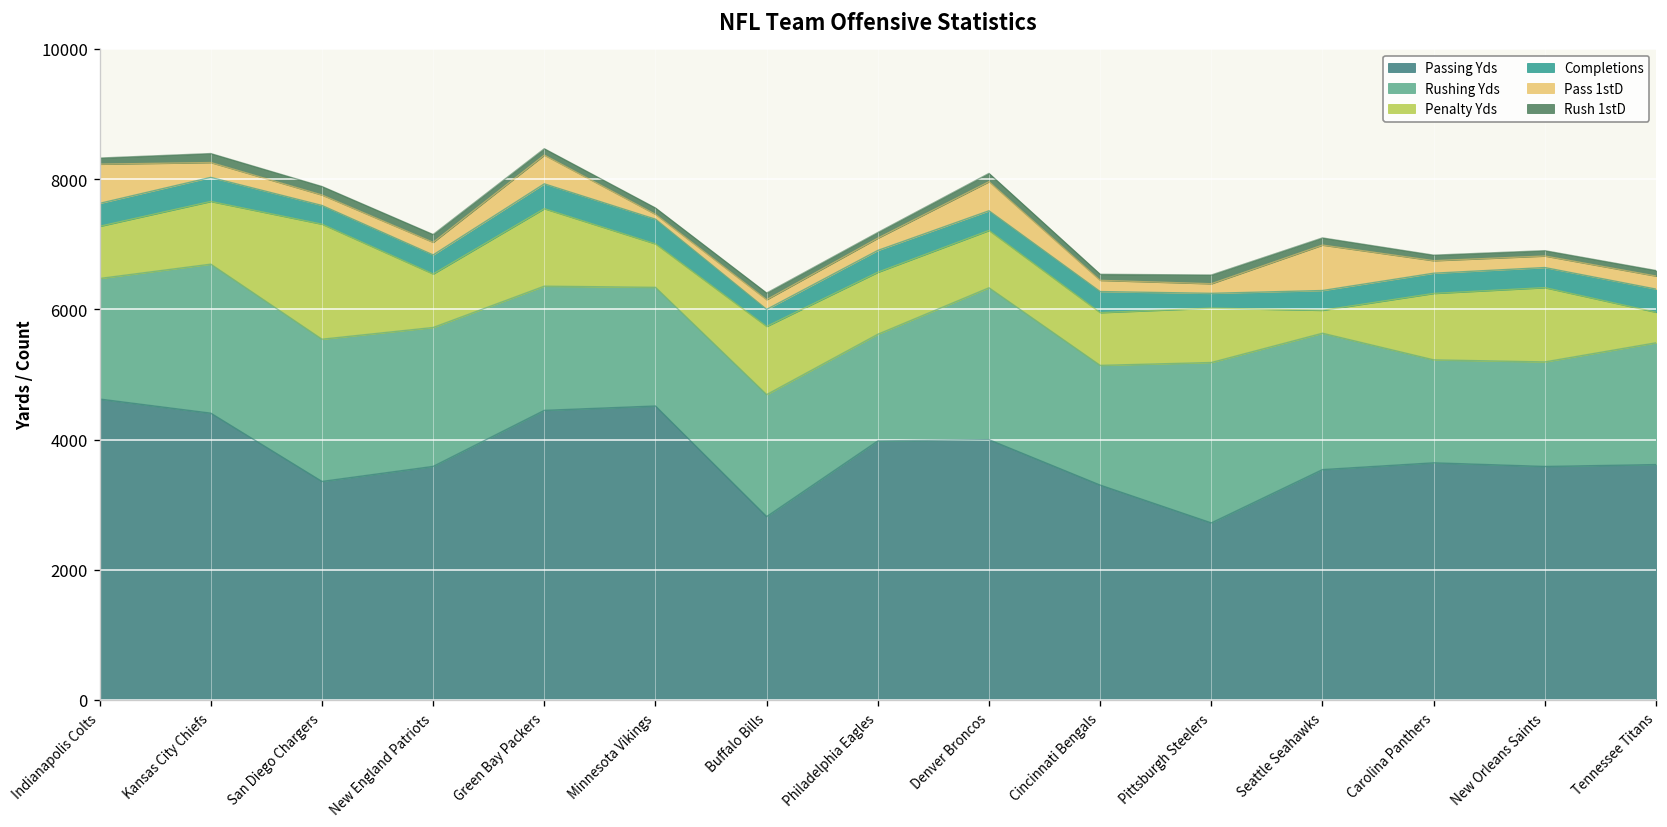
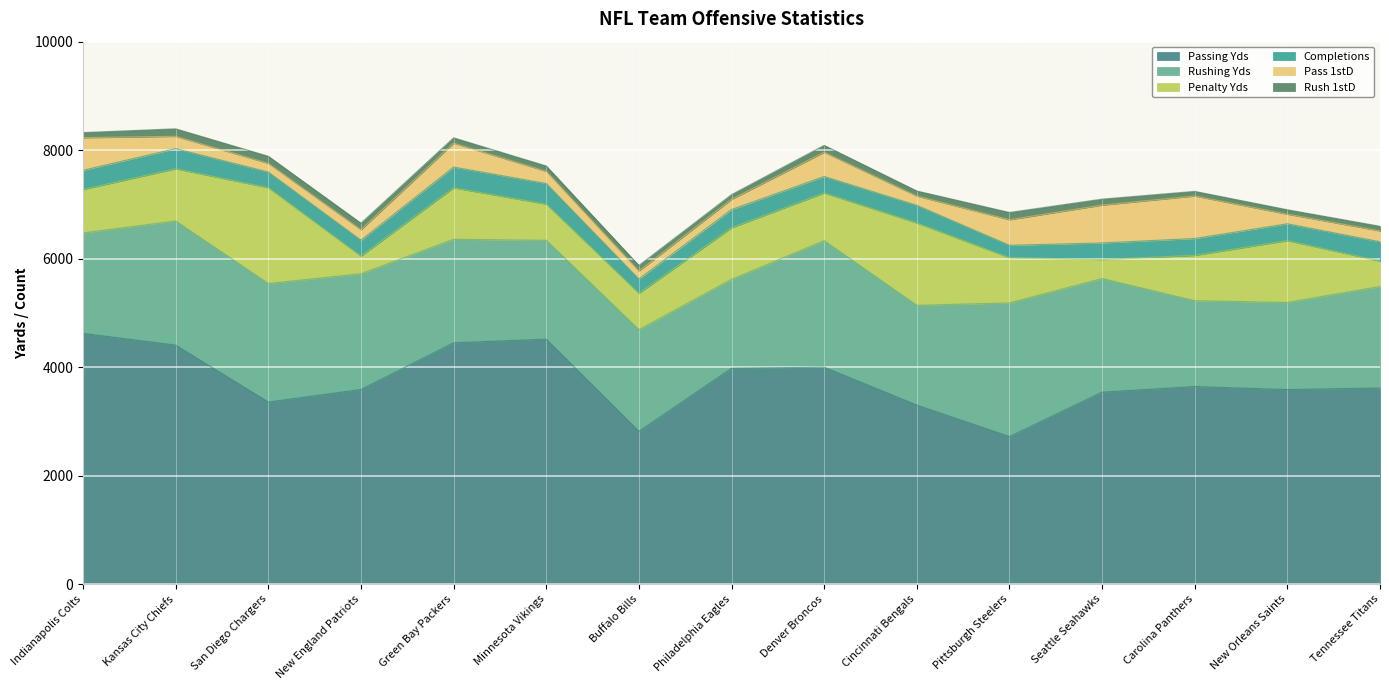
  {
    "Penalty Yds": {
      "Indianapolis Colts": 800,
      "Kansas City Chiefs": 1000,
      "San Diego Chargers": 1800,
-     "New England Patriots": 800,
-     "Green Bay Packers": 1200,
+     "New England Patriots": 300,
+     "Green Bay Packers": 1000,
      "Minnesota Vikings": 700,
-     "Buffalo Bills": 1000,
+     "Buffalo Bills": 700,
      "Philadelphia Eagles": 1000,
      "Denver Broncos": 900,
-     "Cincinnati Bengals": 800,
+     "Cincinnati Bengals": 1500,
      "Pittsburgh Steelers": 800,
      "Seattle Seahawks": 400,
-     "Carolina Panthers": 1000,
+     "Carolina Panthers": 800,
      "New Orleans Saints": 1100,
      "Tennessee Titans": 500
    },
    "Pass 1stD": {
      "Indianapolis Colts": 600,
      "Kansas City Chiefs": 200,
      "San Diego Chargers": 200,
      "New England Patriots": 200,
      "Green Bay Packers": 400,
-     "Minnesota Vikings": 100,
+     "Minnesota Vikings": 200,
      "Buffalo Bills": 100,
      "Philadelphia Eagles": 200,
      "Denver Broncos": 400,
      "Cincinnati Bengals": 200,
-     "Pittsburgh Steelers": 100,
+     "Pittsburgh Steelers": 500,
      "Seattle Seahawks": 700,
-     "Carolina Panthers": 200,
+     "Carolina Panthers": 800,
      "New Orleans Saints": 200,
      "Tennessee Titans": 200
    }
  }
